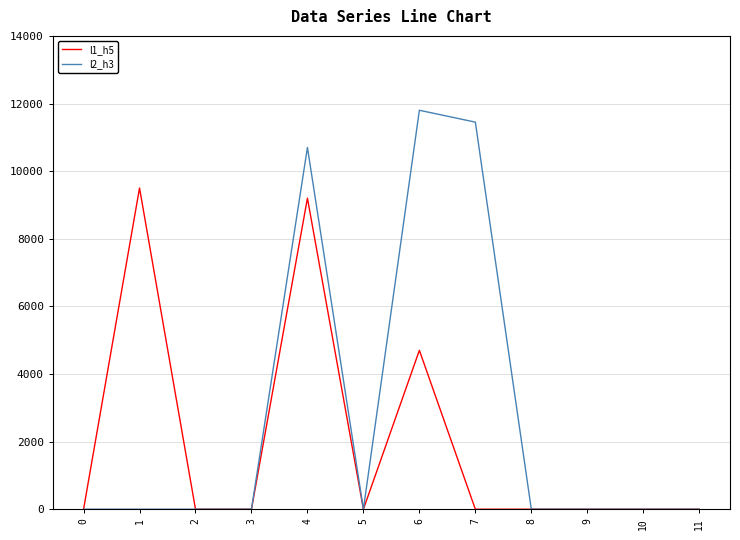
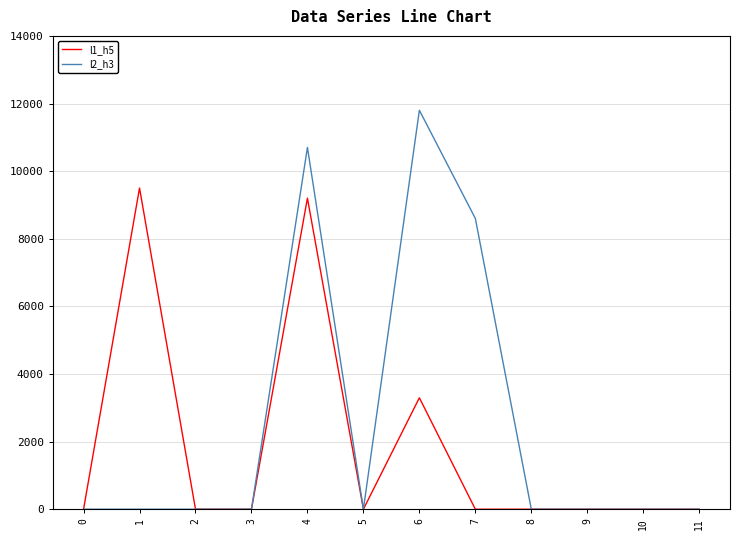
  {
    "l1_h5": {
      "1": 9500,
      "4": 9200,
-     "6": 4700,
+     "6": 3300,
      "7": 0
    },
    "l2_h3": {
      "1": 0,
      "4": 10700,
      "6": 11800,
-     "7": 11400
+     "7": 8600
    }
  }
